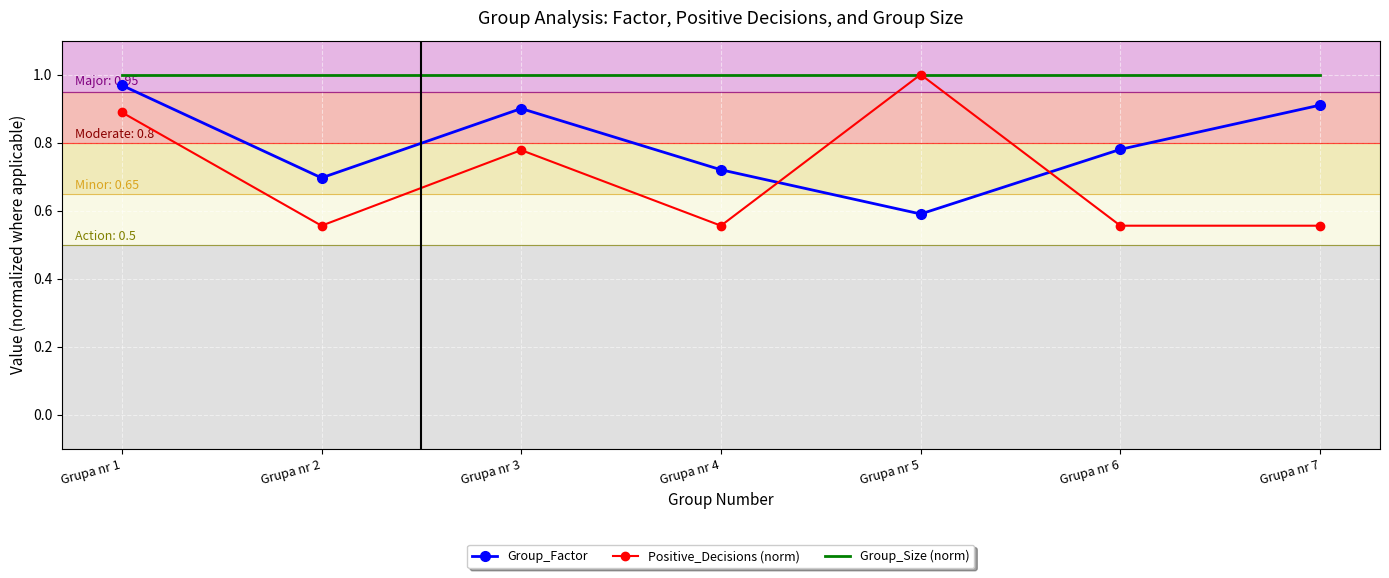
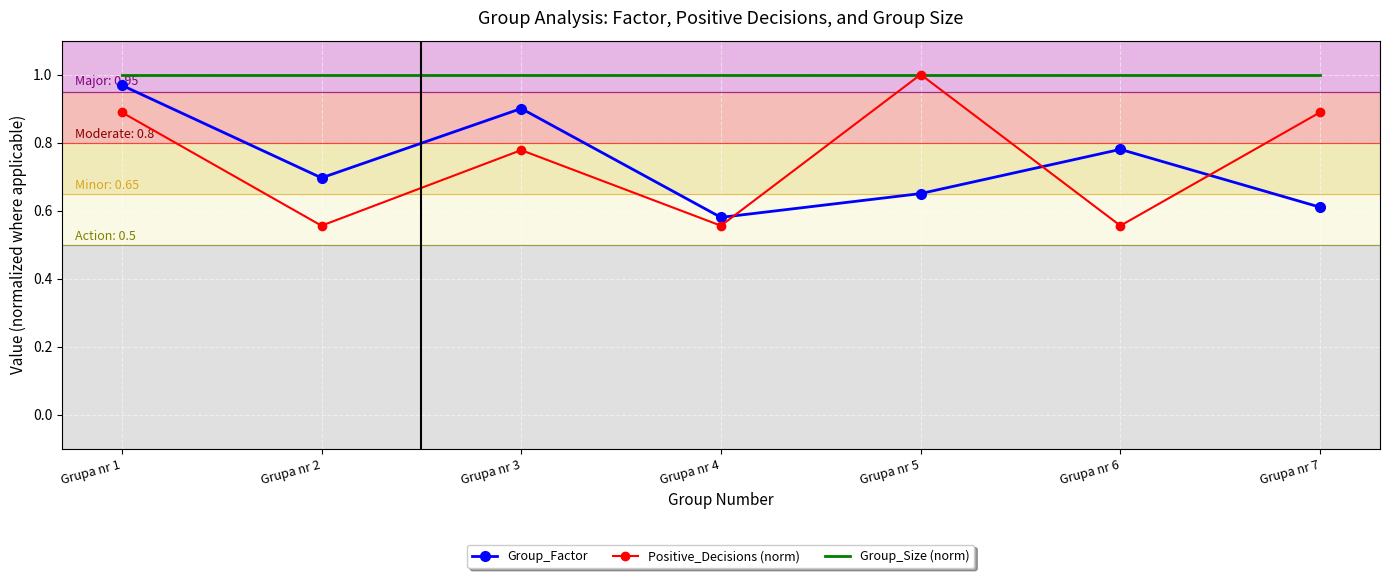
  {
    "Group_Factor": {
      "Grupa nr 2": 0.70,
      "Grupa nr 3": 0.90,
-     "Grupa nr 4": 0.72,
-     "Grupa nr 5": 0.59,
+     "Grupa nr 4": 0.58,
+     "Grupa nr 5": 0.65,
      "Grupa nr 6": 0.78,
-     "Grupa nr 7": 0.91
+     "Grupa nr 7": 0.61
    },
    "Positive_Decisions (norm)": {
      "Grupa nr 2": 0.56,
      "Grupa nr 3": 0.78,
      "Grupa nr 4": 0.56,
      "Grupa nr 6": 0.56,
-     "Grupa nr 7": 0.56
+     "Grupa nr 7": 0.89
    },
    "Group_Size (norm)": {
      "Grupa nr 1": 1.00,
      "Grupa nr 2": 1.00,
      "Grupa nr 3": 1.00,
      "Grupa nr 4": 1.00,
      "Grupa nr 6": 1.00,
      "Grupa nr 7": 1.00
    }
  }
